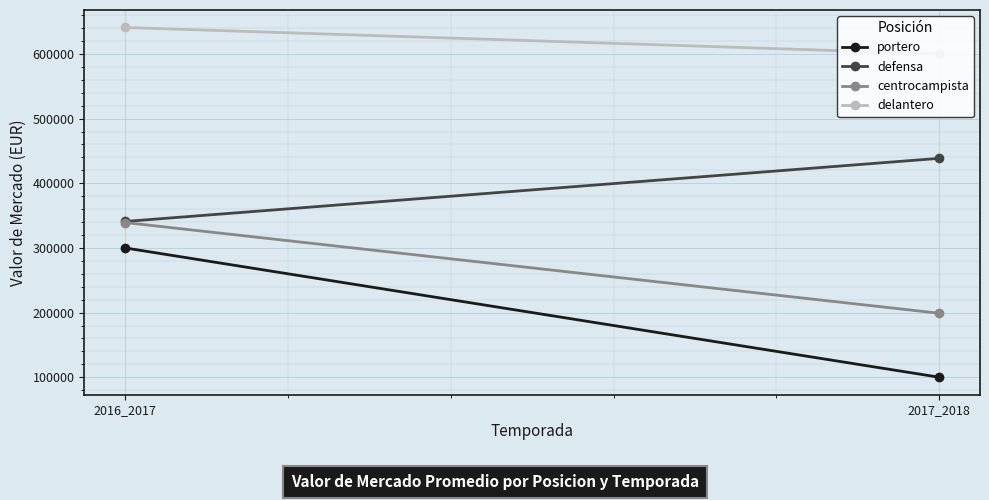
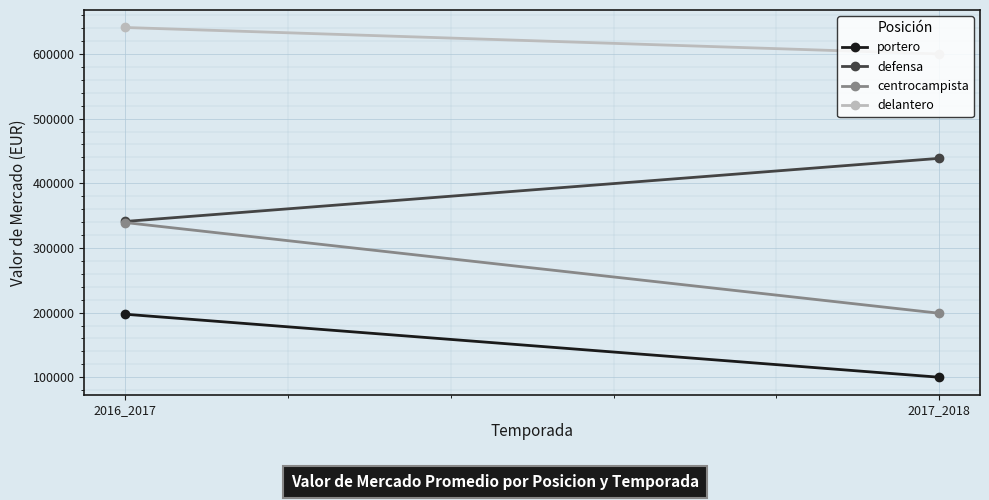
  {
    "portero": {
-     "2016_2017": 300000,
+     "2016_2017": 200000,
      "2017_2018": 100000
    },
    "defensa": {
      "2017_2018": 440000
    },
    "centrocampista": {
      "2017_2018": 200000
    },
    "delantero": {
      "2016_2017": 640000
    }
  }
